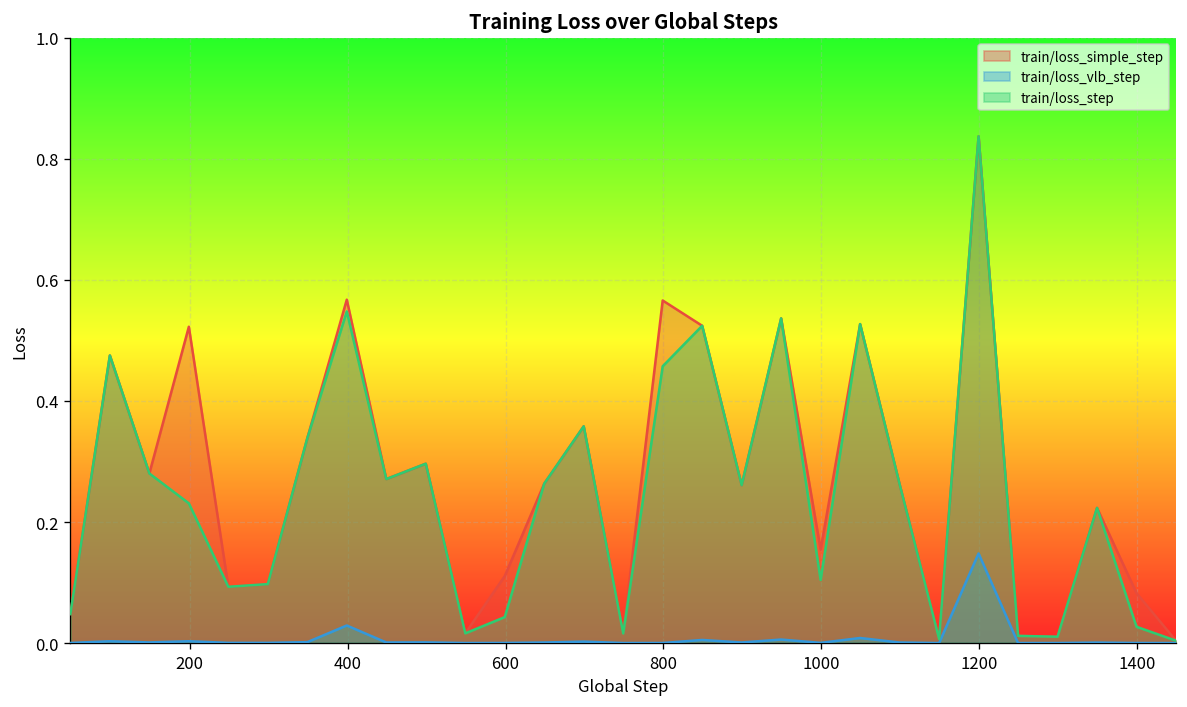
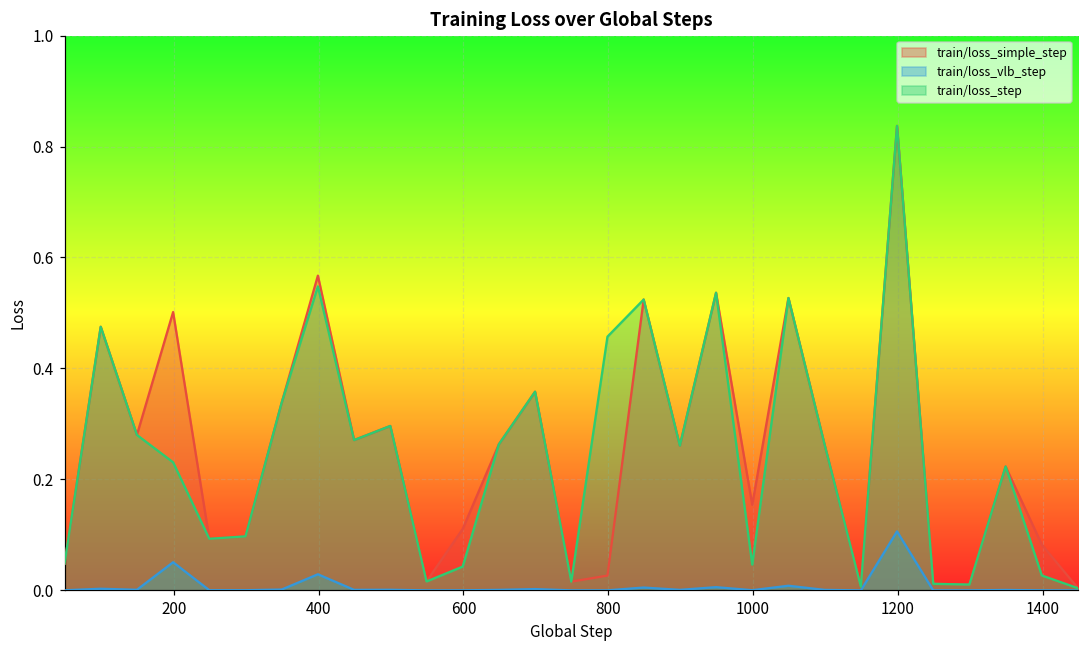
  {
    "train/loss_simple_step": {
-     "200": 0.52,
+     "200": 0.50,
      "400": 0.57,
      "600": 0.11,
-     "800": 0.57,
+     "800": 0.03,
      "1000": 0.15,
      "1400": 0.08
    },
    "train/loss_vlb_step": {
-     "200": 0.00,
+     "200": 0.05,
      "400": 0.03,
      "600": 0.00,
      "800": 0.00,
      "1000": 0.00,
-     "1200": 0.15,
+     "1200": 0.11,
      "1400": 0.00
    },
    "train/loss_step": {
      "200": 0.23,
      "400": 0.55,
      "600": 0.04,
      "800": 0.46,
-     "1000": 0.10,
+     "1000": 0.05,
      "1400": 0.03
    }
  }
